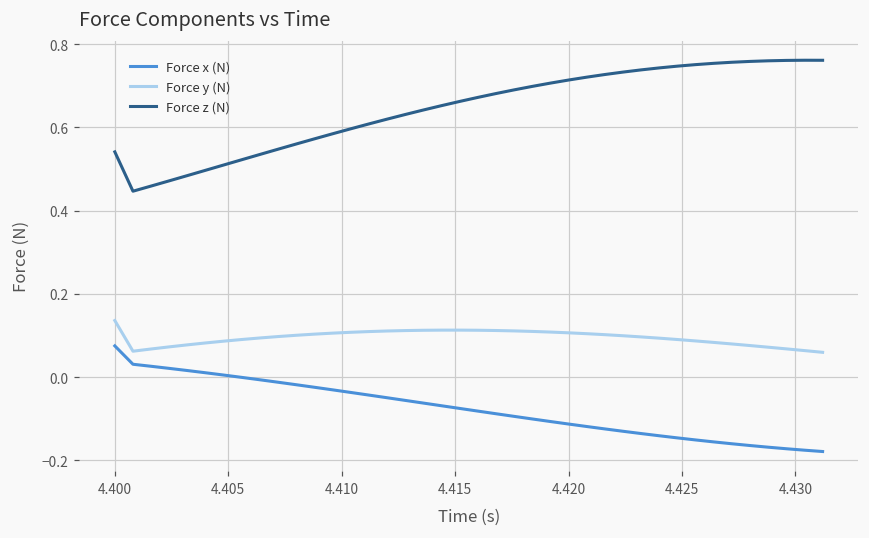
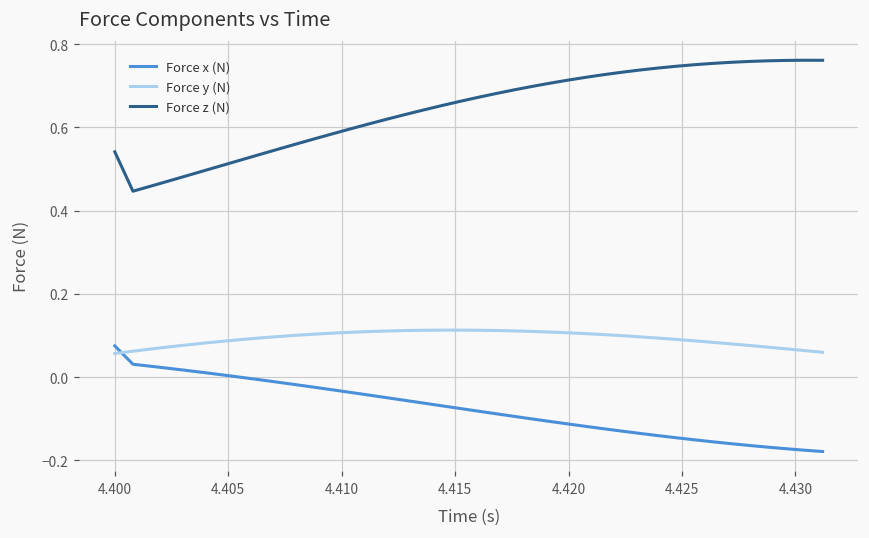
  {
    "Force x (N)": {
      "4.400": 0.08,
      "4.420": -0.11
    },
    "Force y (N)": {
-     "4.400": 0.14,
+     "4.400": 0.06,
      "4.420": 0.11
    },
    "Force z (N)": {
      "4.400": 0.54,
      "4.420": 0.71
    }
  }
